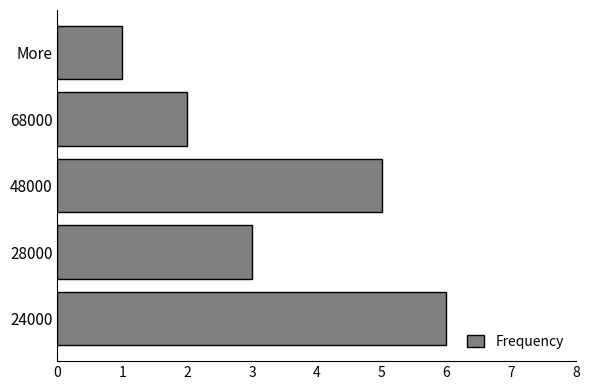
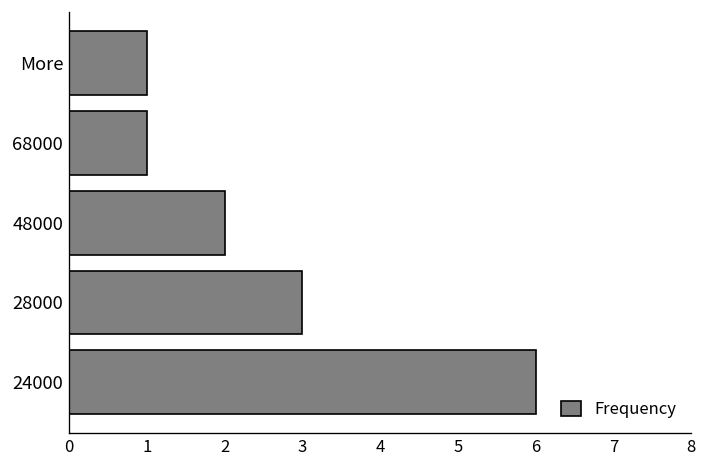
  {
    "More": 1,
-   "68000": 2,
-   "48000": 5,
+   "68000": 1,
+   "48000": 2,
    "28000": 3,
    "24000": 6
  }
